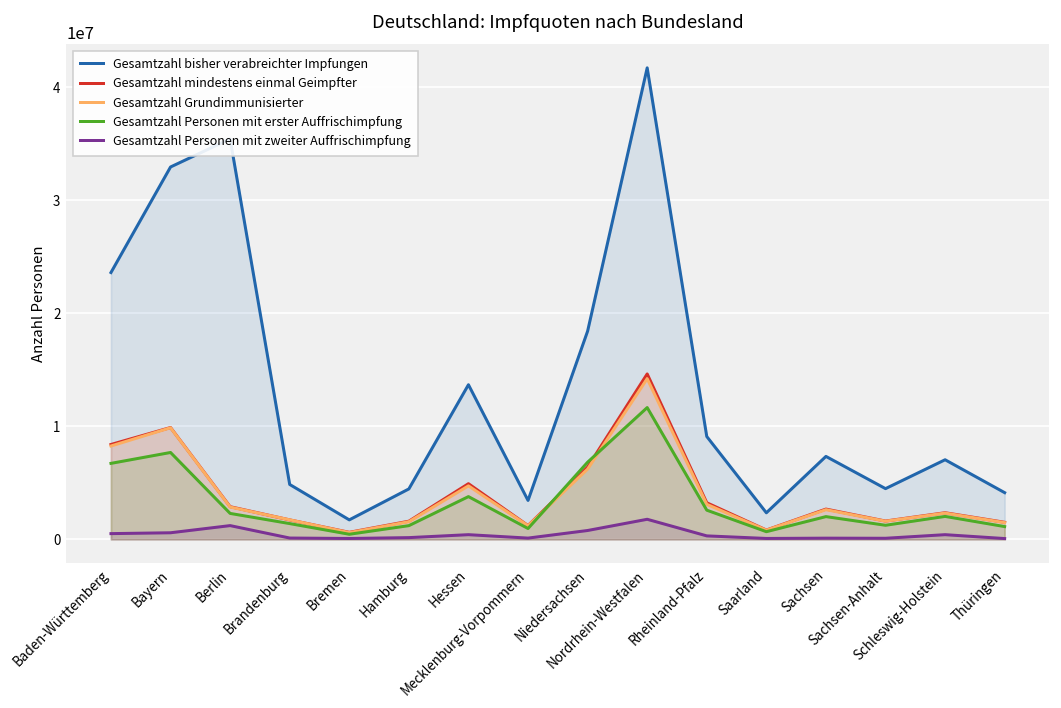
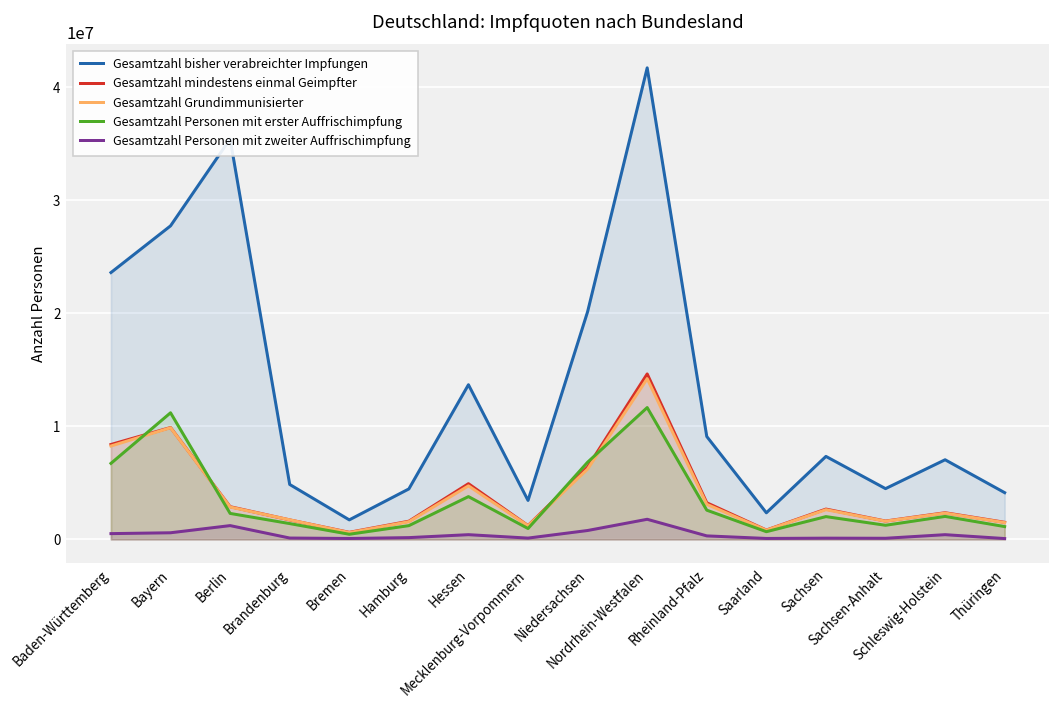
  {
    "Gesamtzahl bisher verabreichter Impfungen": {
      "Baden-Württemberg": 24000000,
-     "Bayern": 33000000,
+     "Bayern": 28000000,
      "Brandenburg": 5000000,
      "Bremen": 2000000,
      "Hamburg": 4000000,
      "Hessen": 14000000,
      "Mecklenburg-Vorpommern": 3000000,
-     "Niedersachsen": 18000000,
+     "Niedersachsen": 20000000,
      "Nordrhein-Westfalen": 42000000,
      "Rheinland-Pfalz": 9000000,
      "Saarland": 2000000,
      "Sachsen": 7000000,
      "Sachsen-Anhalt": 4000000,
      "Schleswig-Holstein": 7000000,
      "Thüringen": 4000000
    },
    "Gesamtzahl mindestens einmal Geimpfter": {
      "Nordrhein-Westfalen": 15000000
    },
    "Gesamtzahl Grundimmunisierter": {
      "Nordrhein-Westfalen": 14000000
    },
    "Gesamtzahl Personen mit erster Auffrischimpfung": {
      "Baden-Württemberg": 7000000,
-     "Bayern": 8000000,
+     "Bayern": 11000000,
      "Berlin": 2000000,
      "Brandenburg": 1000000,
      "Hamburg": 1000000,
      "Hessen": 4000000,
      "Niedersachsen": 7000000,
      "Nordrhein-Westfalen": 12000000,
      "Rheinland-Pfalz": 3000000,
      "Sachsen": 2000000,
      "Sachsen-Anhalt": 1000000,
      "Schleswig-Holstein": 2000000,
      "Thüringen": 1000000
    },
    "Gesamtzahl Personen mit zweiter Auffrischimpfung": {
      "Baden-Württemberg": 1000000,
      "Bayern": 1000000,
      "Berlin": 1000000,
      "Brandenburg": 0,
      "Bremen": 0,
      "Hamburg": 0,
      "Hessen": 0,
      "Mecklenburg-Vorpommern": 0,
      "Niedersachsen": 1000000,
      "Nordrhein-Westfalen": 2000000,
      "Rheinland-Pfalz": 0,
      "Saarland": 0,
      "Sachsen": 0,
      "Sachsen-Anhalt": 0,
      "Schleswig-Holstein": 0,
      "Thüringen": 0
    }
  }
